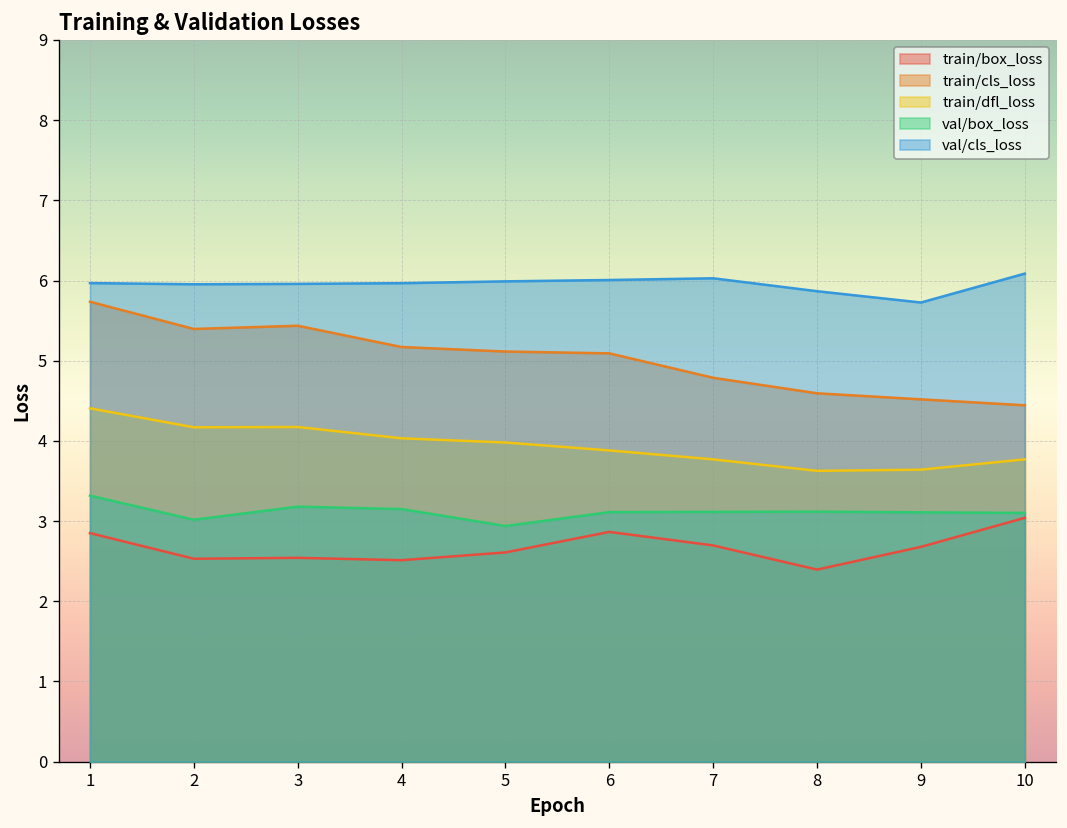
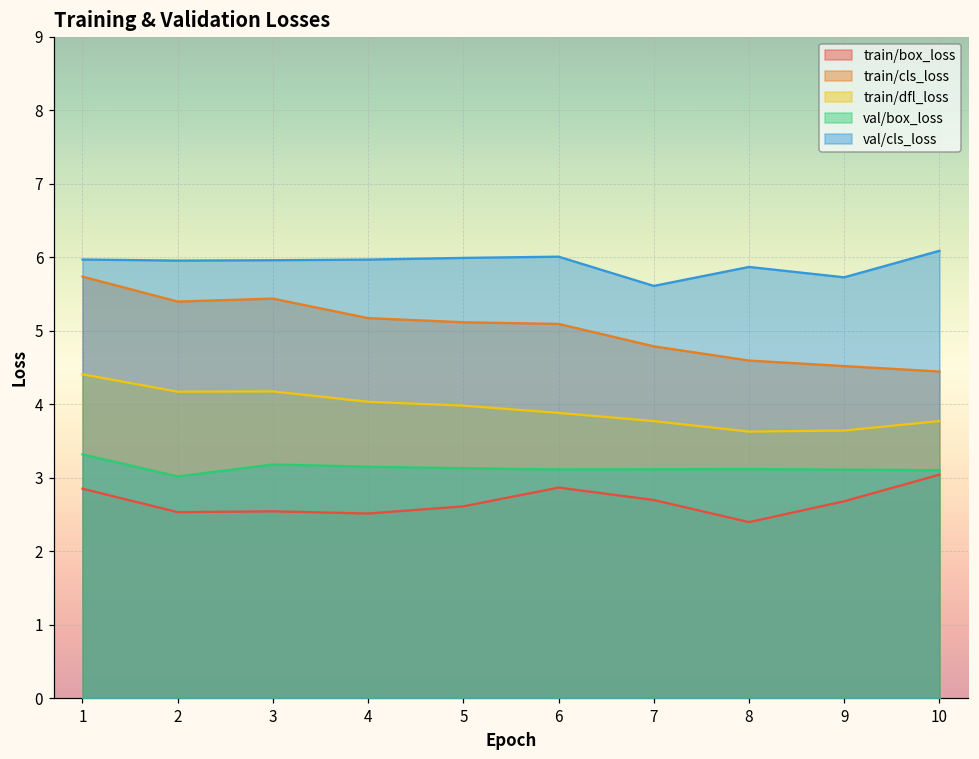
  {
    "val/box_loss": {
      "1": 3.3,
      "2": 3.0,
      "3": 3.2,
      "4": 3.1,
-     "5": 2.9,
+     "5": 3.1,
      "6": 3.1,
      "7": 3.1,
      "8": 3.1,
      "9": 3.1,
      "10": 3.1
    },
    "val/cls_loss": {
      "1": 6.0,
      "2": 6.0,
      "3": 6.0,
      "4": 6.0,
      "5": 6.0,
      "6": 6.0,
-     "7": 6.0,
+     "7": 5.6,
      "8": 5.9,
      "9": 5.7,
      "10": 6.1
    }
  }
